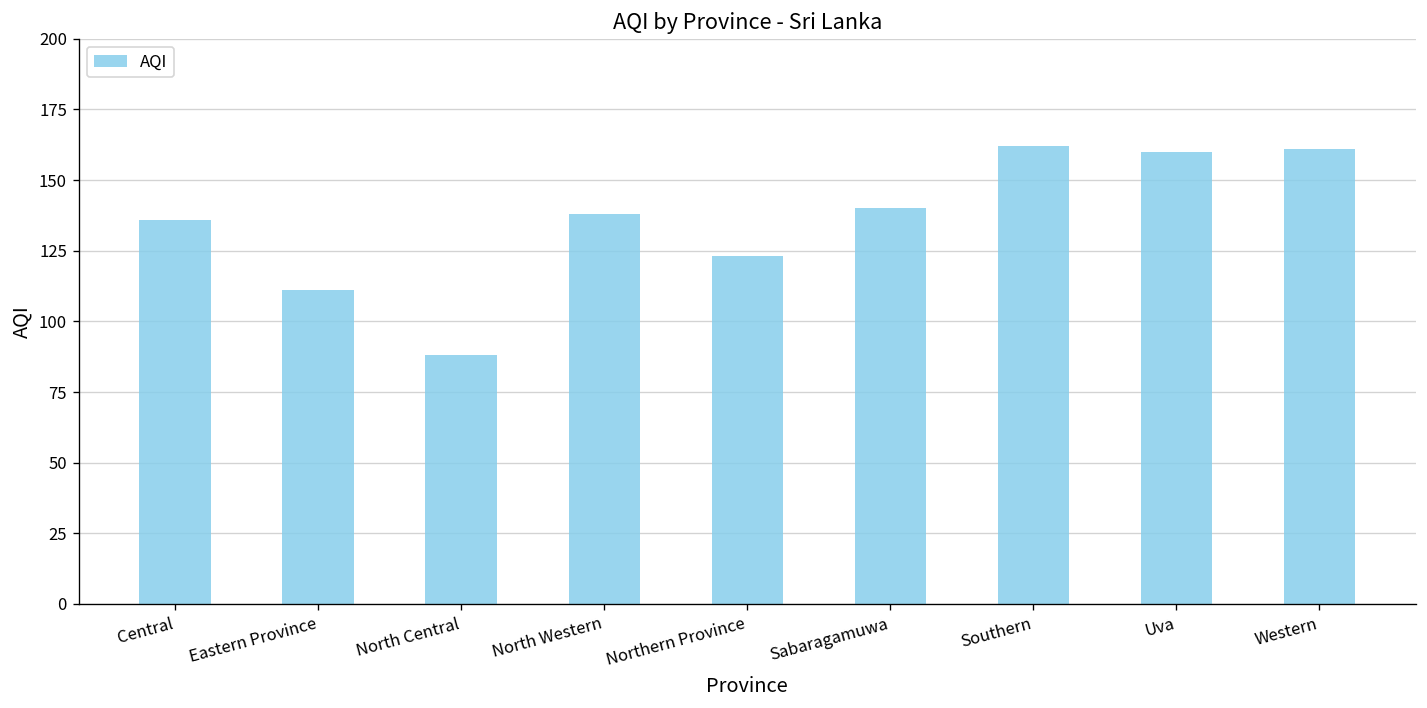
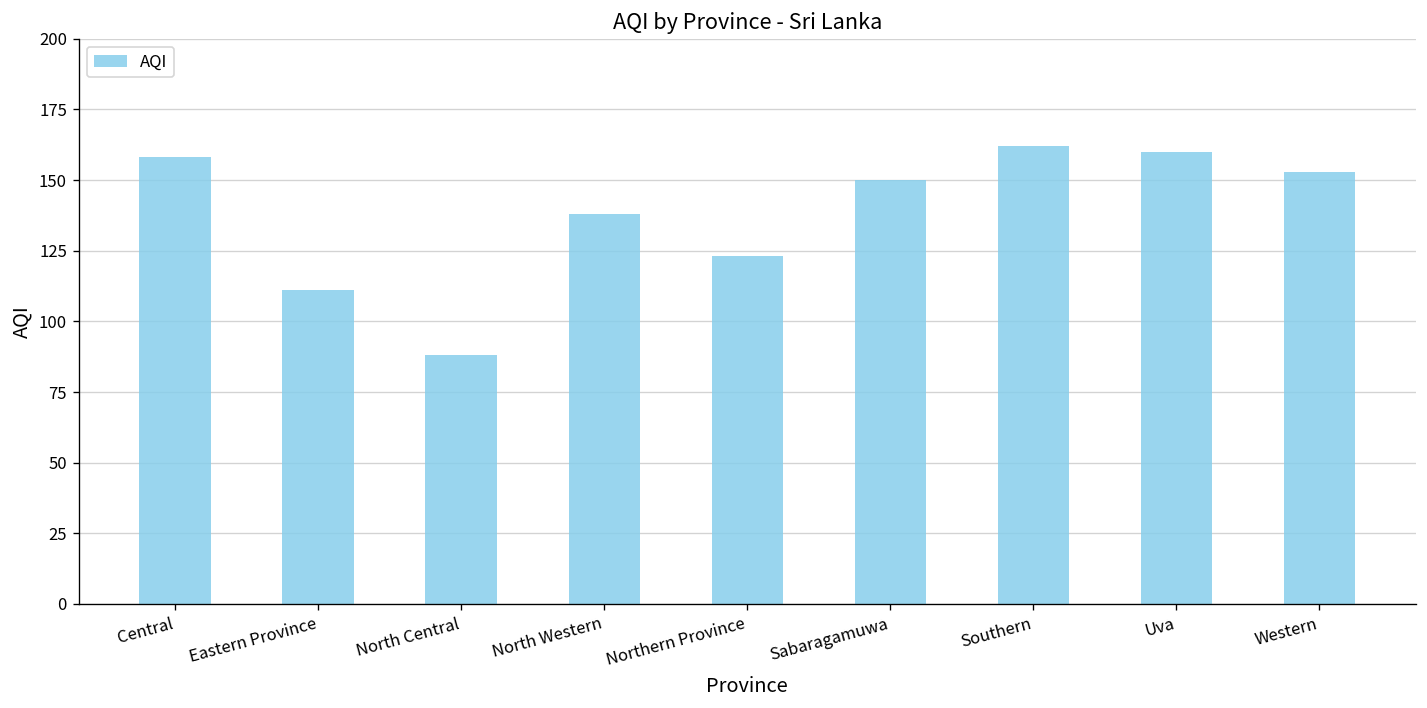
  {
-   "Central": 136,
+   "Central": 158,
    "Eastern Province": 111,
    "North Central": 88,
    "North Western": 138,
    "Northern Province": 123,
-   "Sabaragamuwa": 140,
+   "Sabaragamuwa": 150,
    "Southern": 162,
    "Uva": 160,
-   "Western": 161
+   "Western": 153
  }
